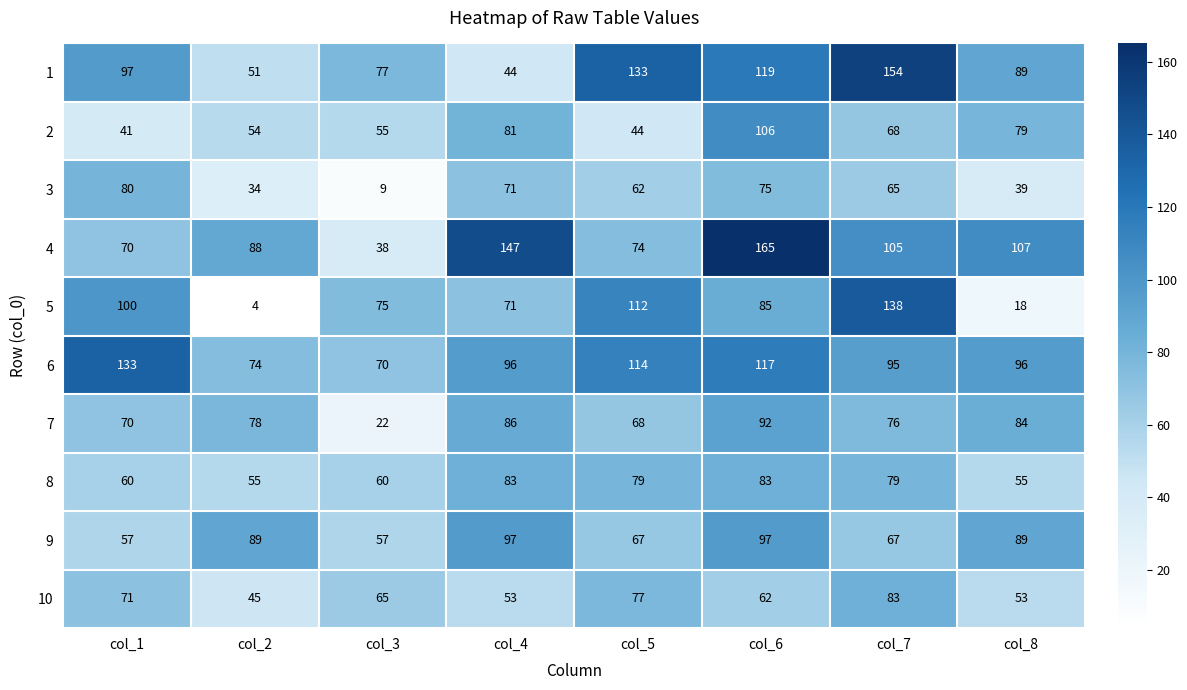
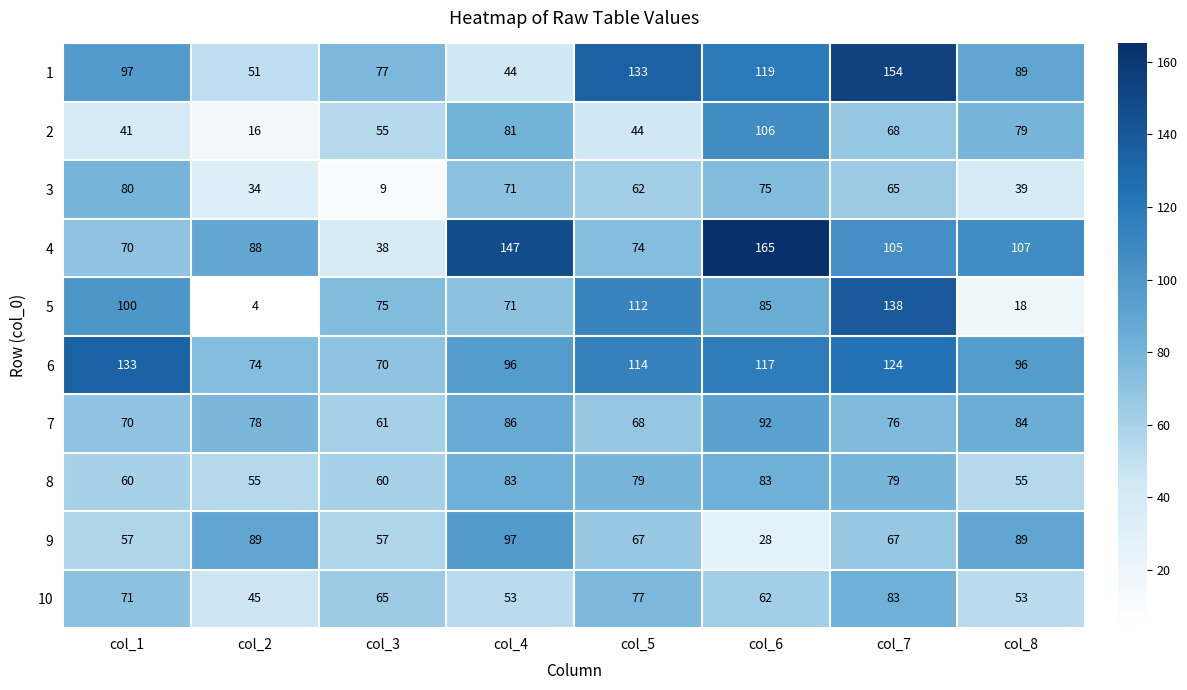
  {
    "1": {
      "col_1": 97,
      "col_2": 51,
      "col_3": 77,
      "col_4": 44,
      "col_5": 133,
      "col_6": 119,
      "col_7": 154,
      "col_8": 89
    },
    "2": {
      "col_1": 41,
-     "col_2": 54,
+     "col_2": 16,
      "col_3": 55,
      "col_4": 81,
      "col_5": 44,
      "col_6": 106,
      "col_7": 68,
      "col_8": 79
    },
    "3": {
      "col_1": 80,
      "col_2": 34,
      "col_3": 9,
      "col_4": 71,
      "col_5": 62,
      "col_6": 75,
      "col_7": 65,
      "col_8": 39
    },
    "4": {
      "col_1": 70,
      "col_2": 88,
      "col_3": 38,
      "col_4": 147,
      "col_5": 74,
      "col_6": 165,
      "col_7": 105,
      "col_8": 107
    },
    "5": {
      "col_1": 100,
      "col_2": 4,
      "col_3": 75,
      "col_4": 71,
      "col_5": 112,
      "col_6": 85,
      "col_7": 138,
      "col_8": 18
    },
    "6": {
      "col_1": 133,
      "col_2": 74,
      "col_3": 70,
      "col_4": 96,
      "col_5": 114,
      "col_6": 117,
-     "col_7": 95,
+     "col_7": 124,
      "col_8": 96
    },
    "7": {
      "col_1": 70,
      "col_2": 78,
-     "col_3": 22,
+     "col_3": 61,
      "col_4": 86,
      "col_5": 68,
      "col_6": 92,
      "col_7": 76,
      "col_8": 84
    },
    "8": {
      "col_1": 60,
      "col_2": 55,
      "col_3": 60,
      "col_4": 83,
      "col_5": 79,
      "col_6": 83,
      "col_7": 79,
      "col_8": 55
    },
    "9": {
      "col_1": 57,
      "col_2": 89,
      "col_3": 57,
      "col_4": 97,
      "col_5": 67,
-     "col_6": 97,
+     "col_6": 28,
      "col_7": 67,
      "col_8": 89
    },
    "10": {
      "col_1": 71,
      "col_2": 45,
      "col_3": 65,
      "col_4": 53,
      "col_5": 77,
      "col_6": 62,
      "col_7": 83,
      "col_8": 53
    }
  }
